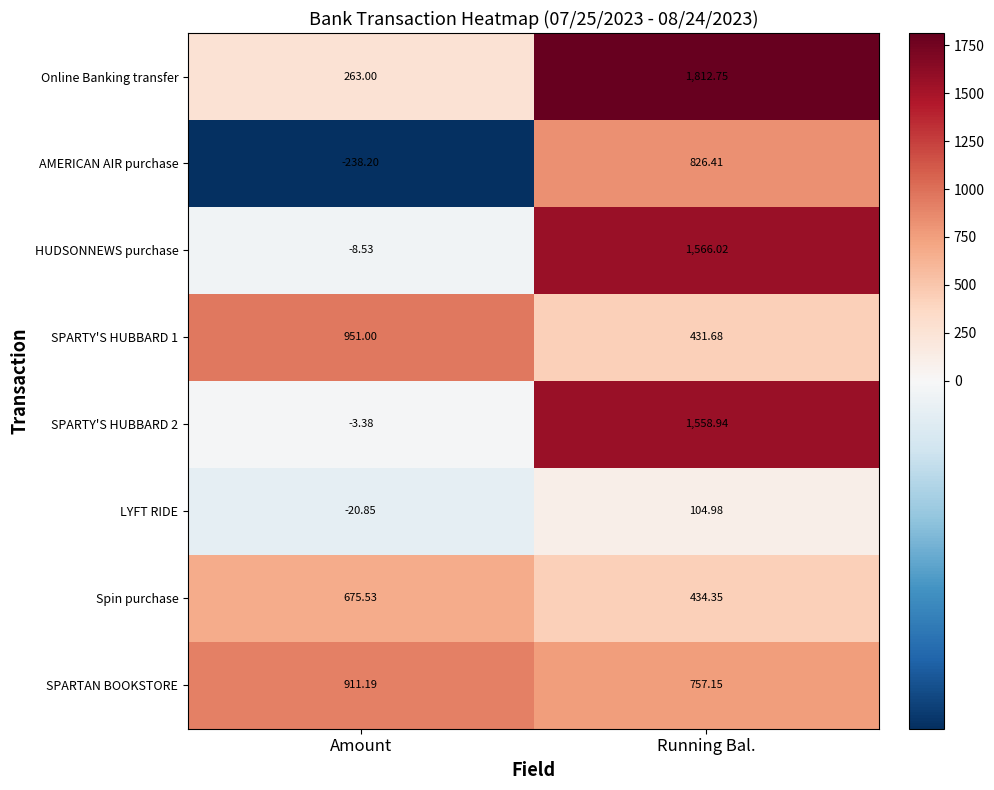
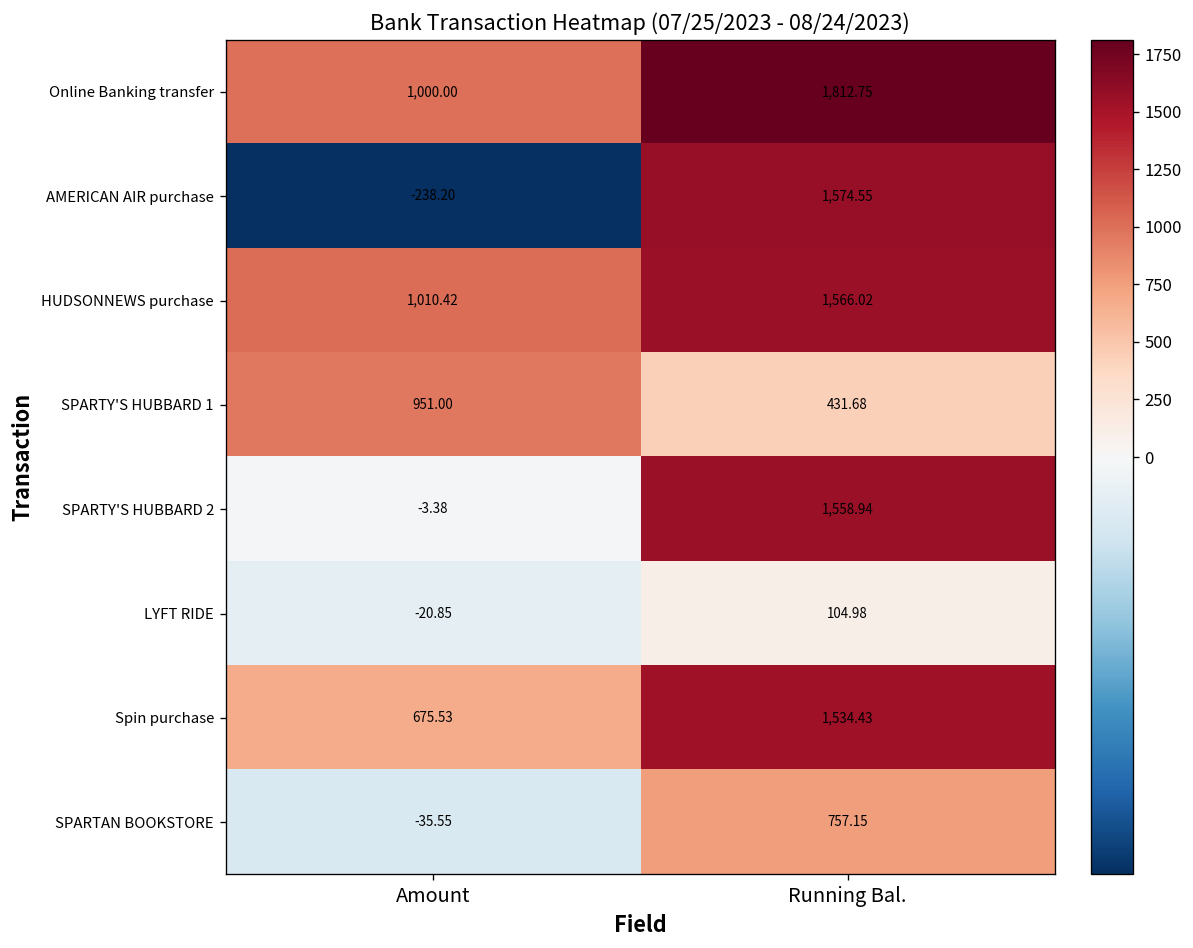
  {
    "Online Banking transfer": {
-     "Amount": "263.00",
+     "Amount": "1,000.00",
      "Running Bal.": "1,812.75"
    },
    "AMERICAN AIR purchase": {
      "Amount": "-238.20",
-     "Running Bal.": "826.41"
+     "Running Bal.": "1,574.55"
    },
    "HUDSONNEWS purchase": {
-     "Amount": "-8.53",
+     "Amount": "1,010.42",
      "Running Bal.": "1,566.02"
    },
    "SPARTY'S HUBBARD 1": {
      "Amount": "951.00",
      "Running Bal.": "431.68"
    },
    "SPARTY'S HUBBARD 2": {
      "Amount": "-3.38",
      "Running Bal.": "1,558.94"
    },
    "LYFT RIDE": {
      "Amount": "-20.85",
      "Running Bal.": "104.98"
    },
    "Spin purchase": {
      "Amount": "675.53",
-     "Running Bal.": "434.35"
+     "Running Bal.": "1,534.43"
    },
    "SPARTAN BOOKSTORE": {
-     "Amount": "911.19",
+     "Amount": "-35.55",
      "Running Bal.": "757.15"
    }
  }
